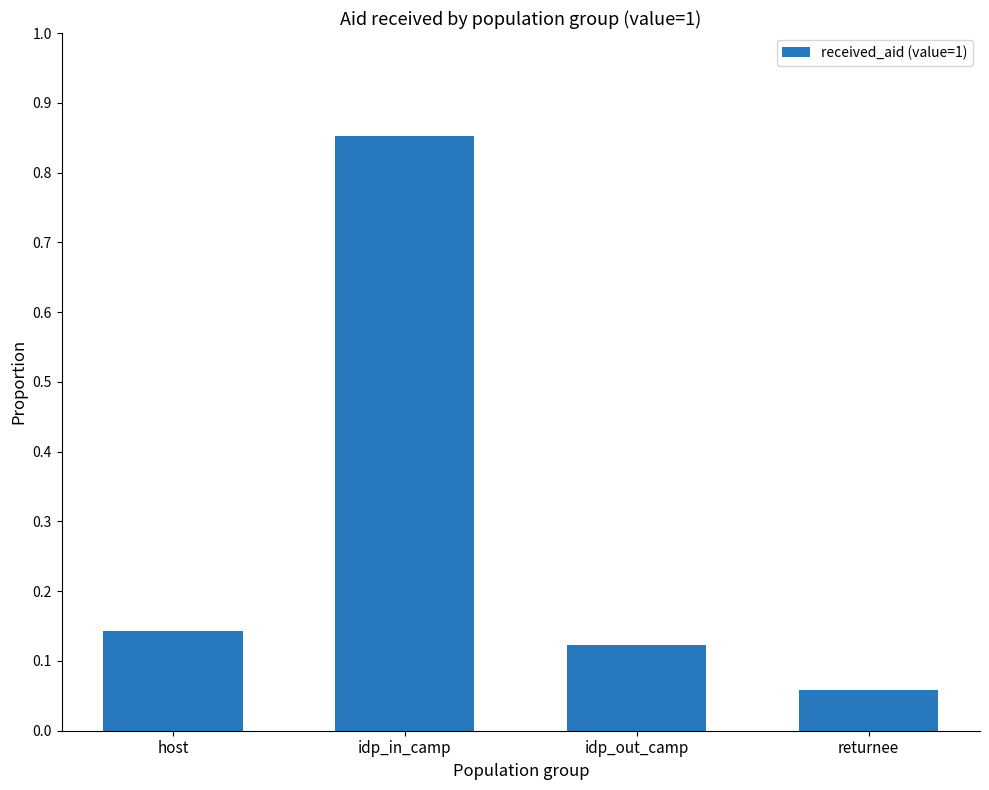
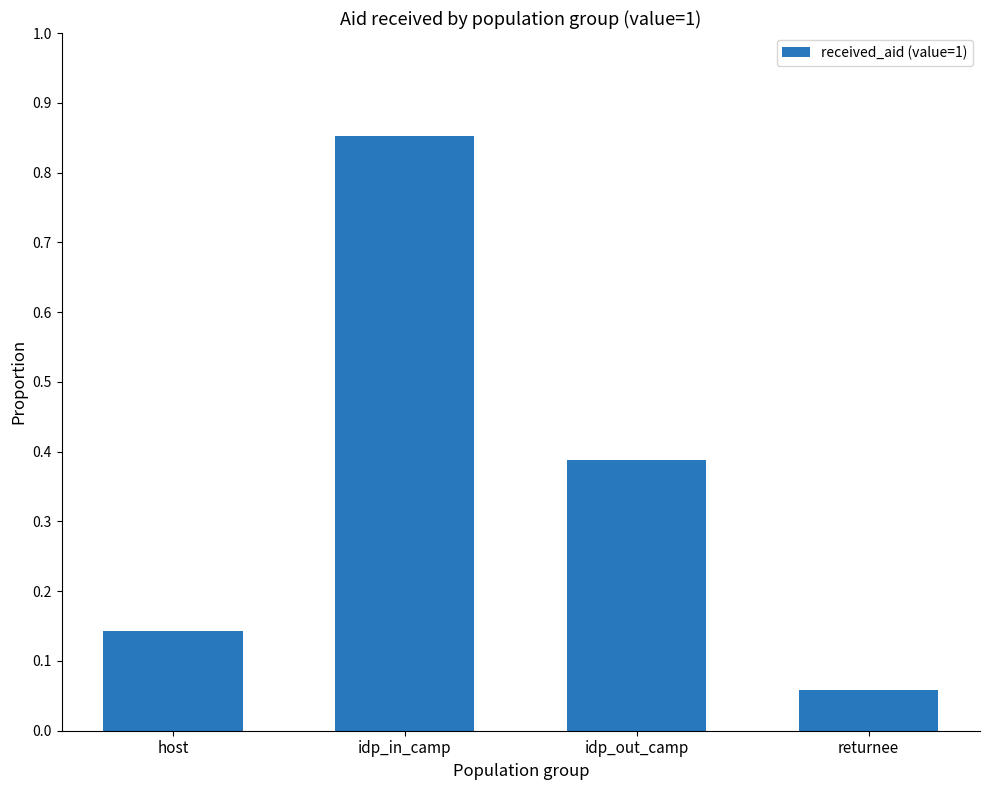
  {
    "host": 0.14,
    "idp_in_camp": 0.85,
-   "idp_out_camp": 0.12,
+   "idp_out_camp": 0.39,
    "returnee": 0.06
  }
